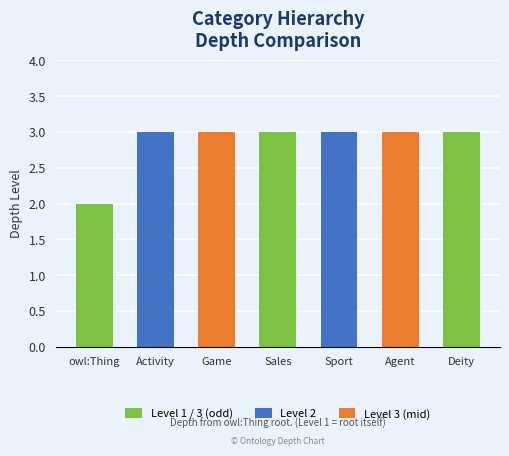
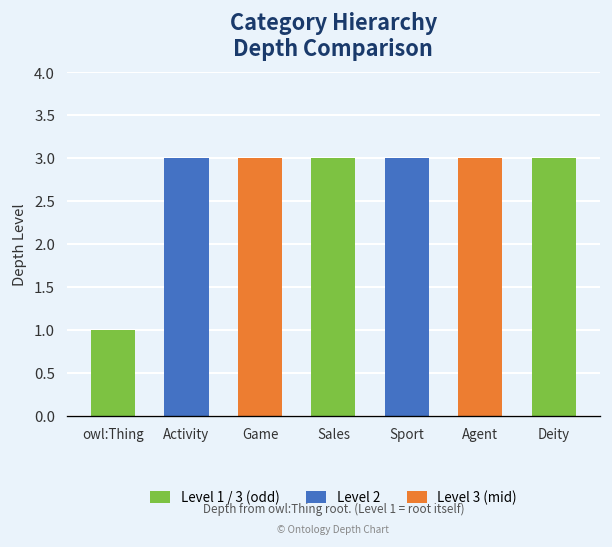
  {
-   "owl:Thing": 2,
+   "owl:Thing": 1,
    "Activity": 3,
    "Game": 3,
    "Sales": 3,
    "Sport": 3,
    "Agent": 3,
    "Deity": 3
  }
